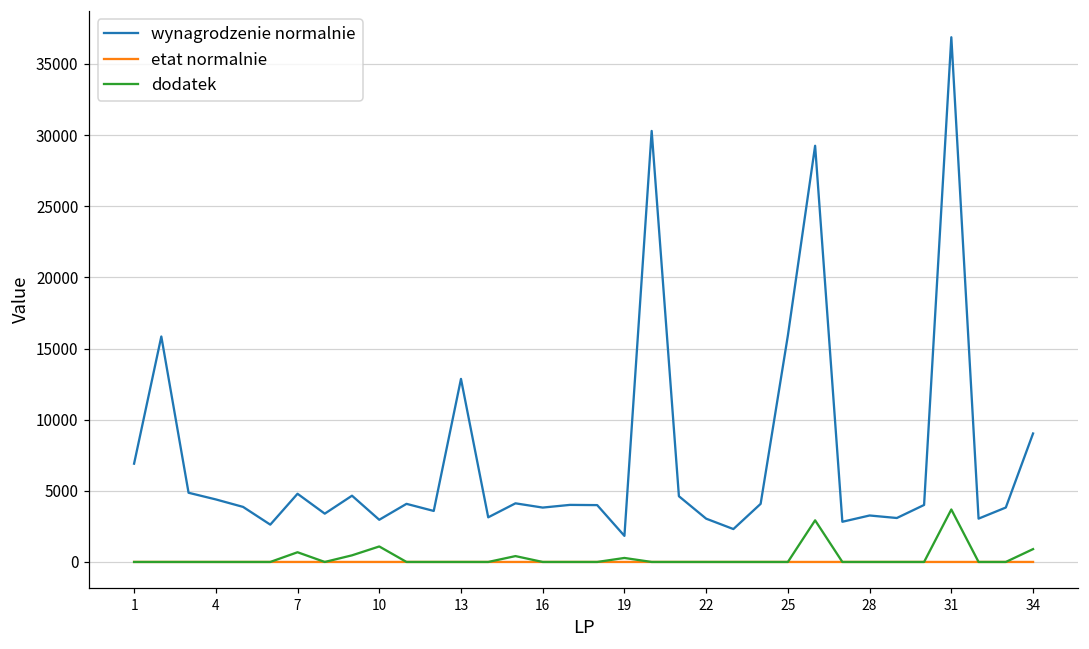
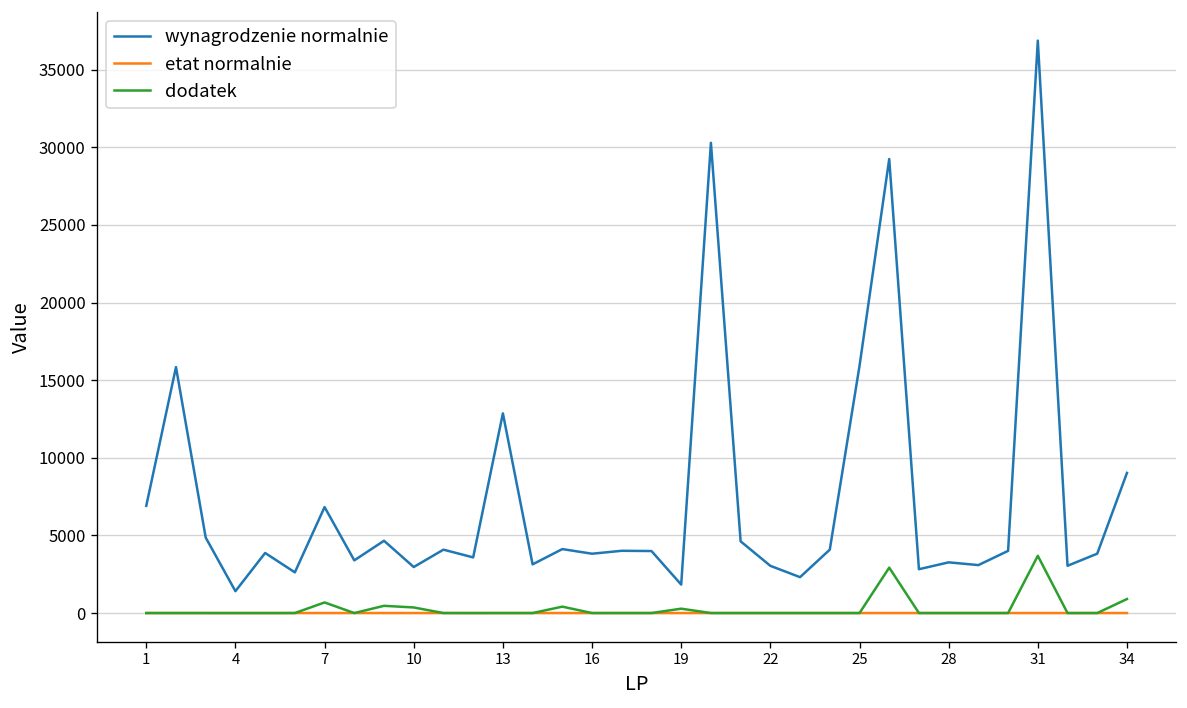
  {
    "wynagrodzenie normalnie": {
      "1": 6900,
-     "4": 4400,
-     "7": 4800,
+     "4": 1400,
+     "7": 6800,
      "10": 3000,
      "13": 12900,
      "16": 3800,
      "19": 1800,
      "22": 3000,
      "25": 15900,
      "28": 3300,
      "31": 36900,
      "34": 9000
    },
    "etat normalnie": {
      "7": 0,
      "10": 0,
      "19": 0,
      "31": 0,
      "34": 0
    },
    "dodatek": {
      "7": 700,
-     "10": 1100,
+     "10": 400,
      "19": 300,
      "31": 3700,
      "34": 900
    }
  }
